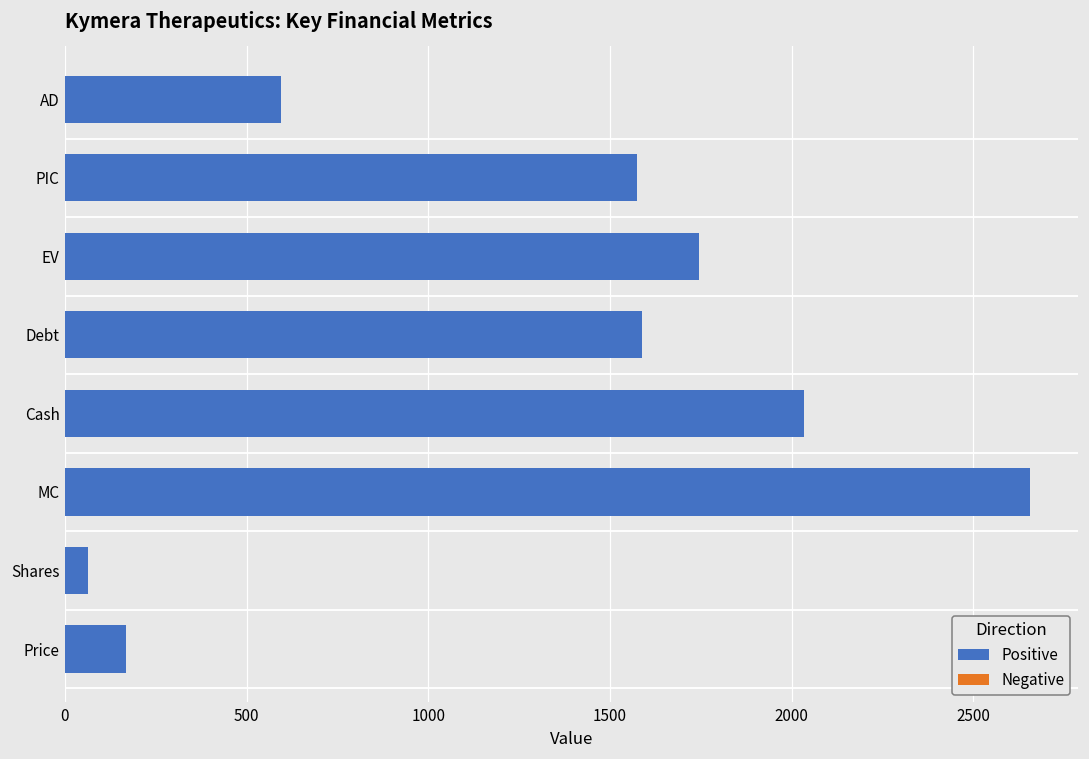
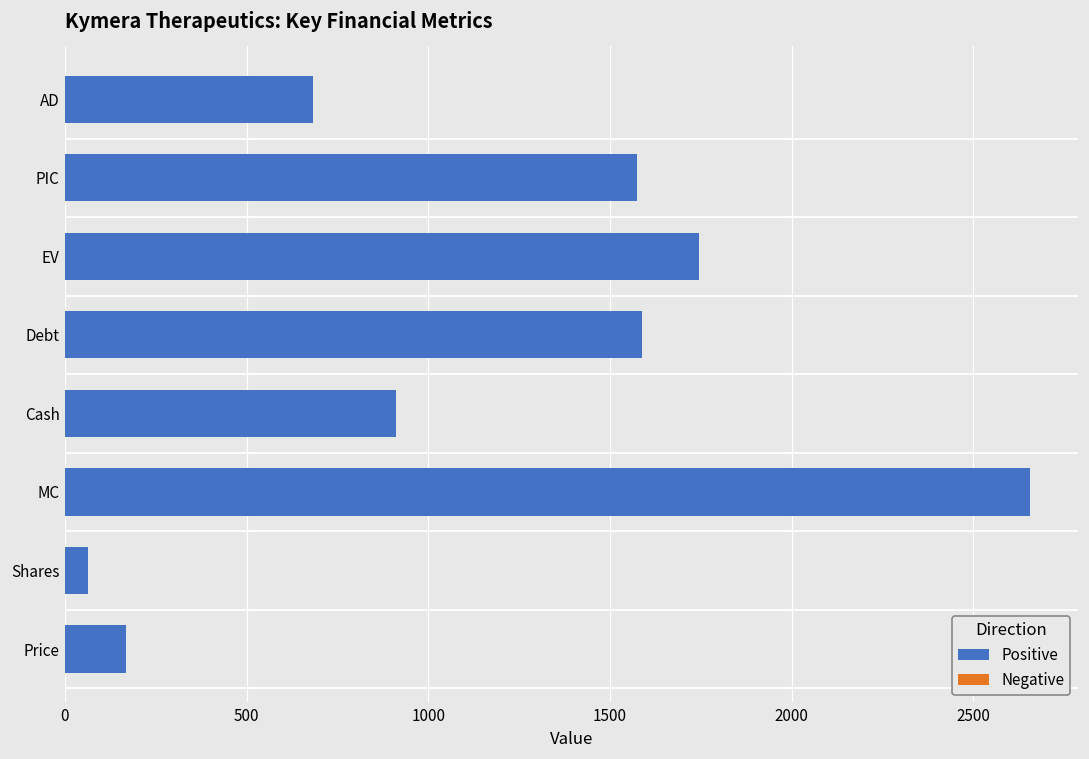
  {
    "Positive": {
-     "AD": 600,
+     "AD": 680,
      "PIC": 1570,
      "EV": 1740,
      "Debt": 1590,
-     "Cash": 2030,
+     "Cash": 910,
      "MC": 2660,
      "Shares": 60,
      "Price": 170
    },
    "Negative": {
      "AD": 0,
      "PIC": 0,
      "EV": 0,
      "Debt": 0,
      "Cash": 0,
      "MC": 0,
      "Shares": 0,
      "Price": 0
    }
  }
